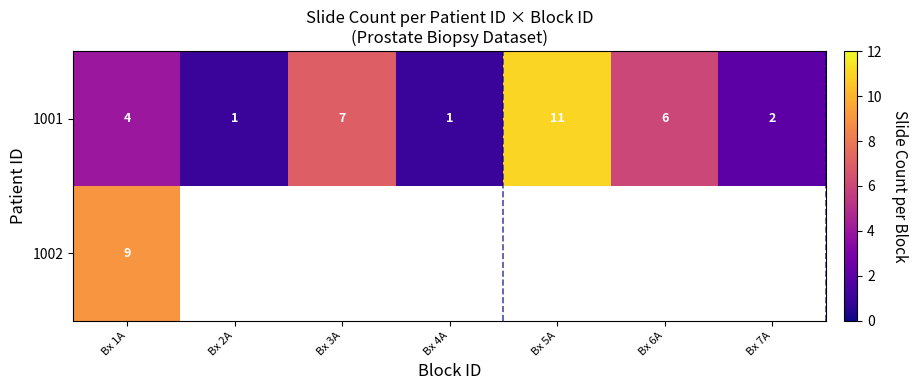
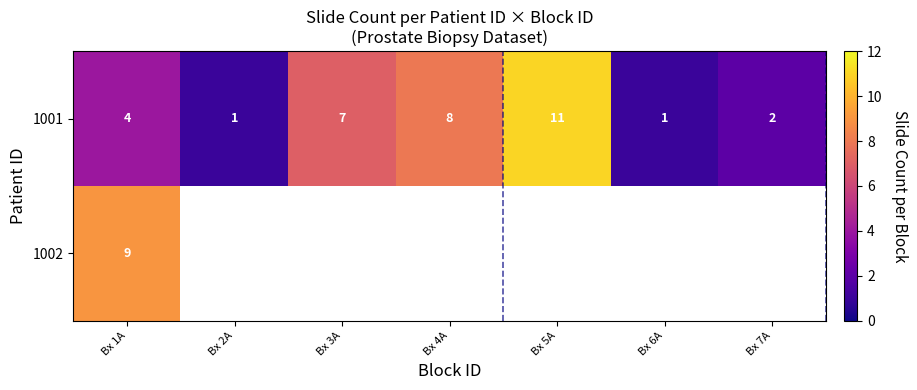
  {
    "1001": {
      "Bx 1A": 4,
      "Bx 2A": 1,
      "Bx 3A": 7,
-     "Bx 4A": 1,
+     "Bx 4A": 8,
      "Bx 5A": 11,
-     "Bx 6A": 6,
+     "Bx 6A": 1,
      "Bx 7A": 2
    },
    "1002": {
      "Bx 1A": 9
    }
  }
